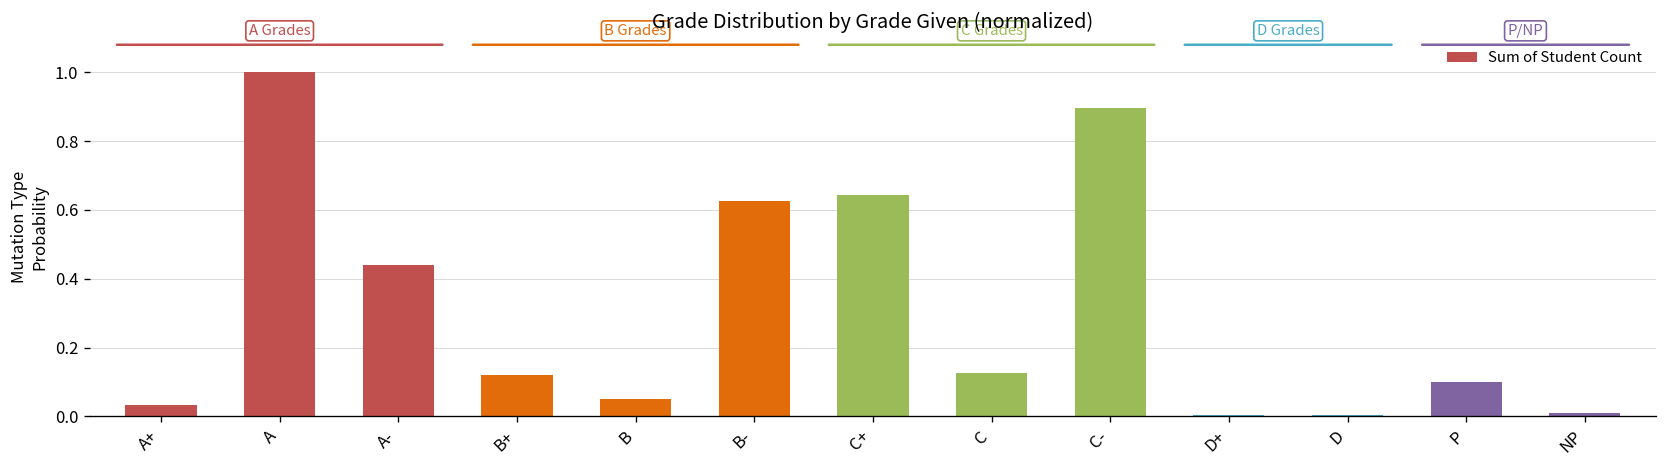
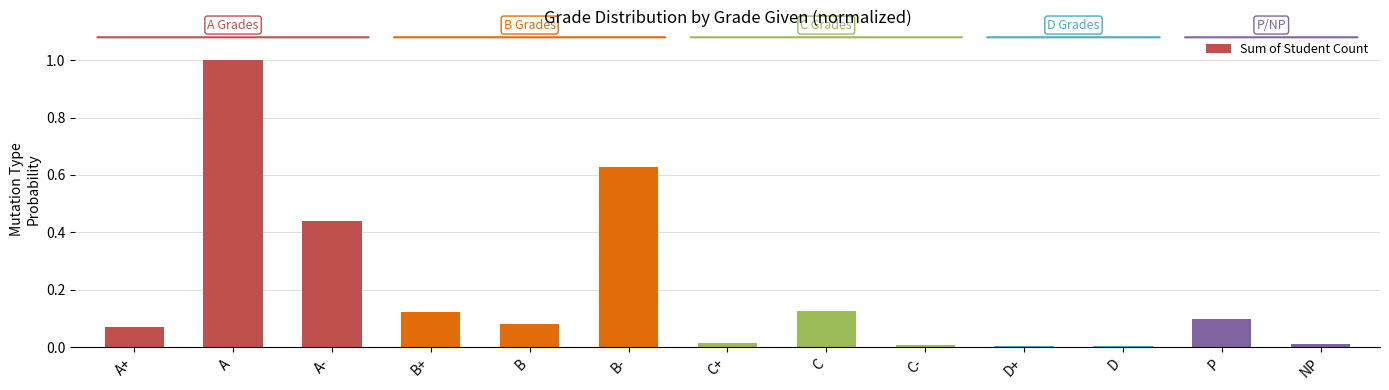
  {
-   "A+": 0.03,
+   "A+": 0.07,
    "A": 1.00,
    "A-": 0.44,
    "B+": 0.12,
-   "B": 0.05,
+   "B": 0.08,
    "B-": 0.63,
-   "C+": 0.64,
+   "C+": 0.02,
    "C": 0.13,
-   "C-": 0.90,
+   "C-": 0.01,
    "P": 0.10,
    "NP": 0.01
  }
